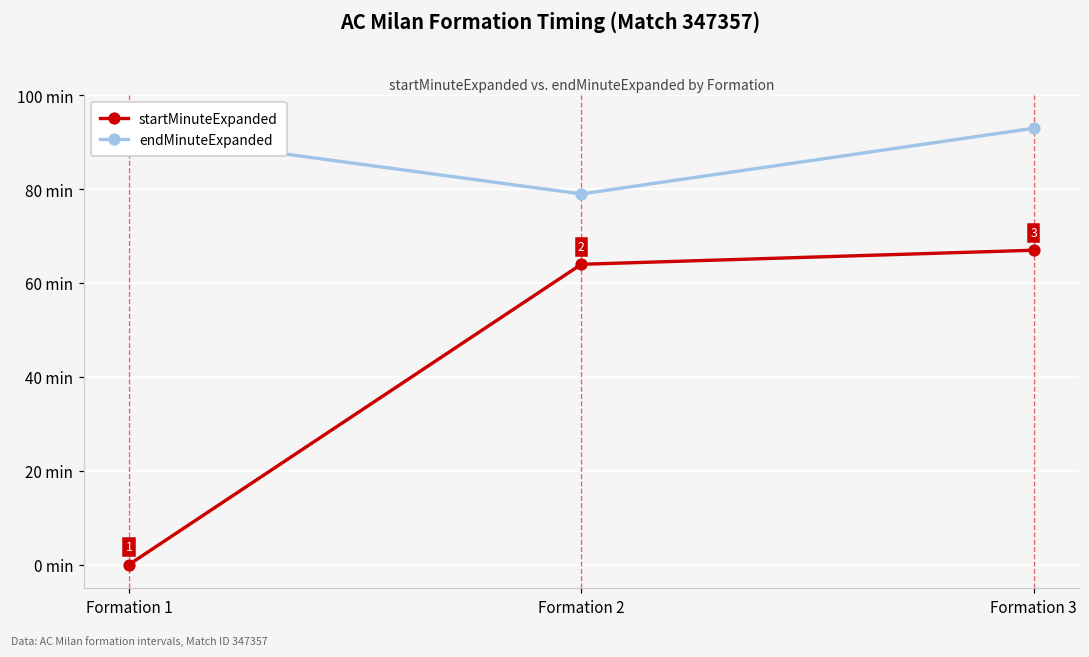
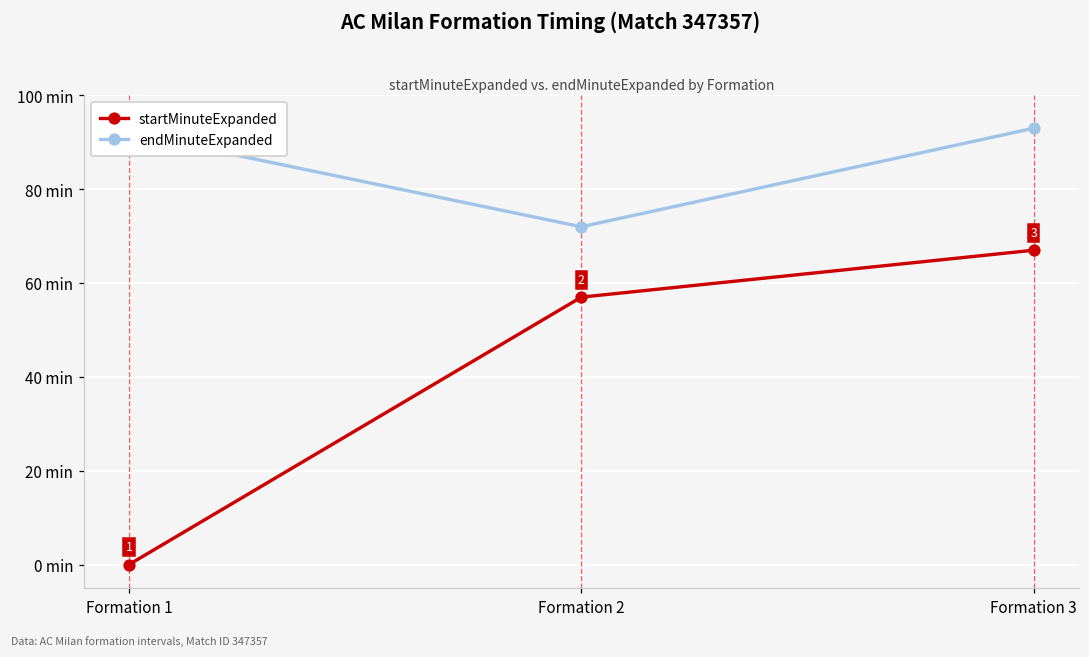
  {
    "startMinuteExpanded": {
-     "Formation 2": "64 min"
+     "Formation 2": "57 min"
    },
    "endMinuteExpanded": {
-     "Formation 2": "79 min",
+     "Formation 2": "72 min",
      "Formation 3": "93 min"
    }
  }
